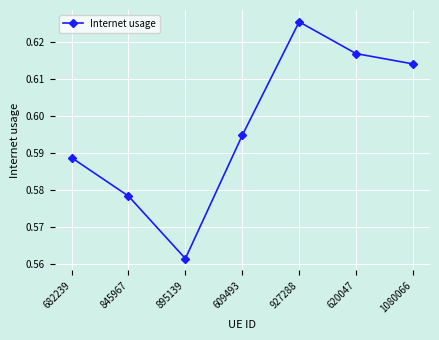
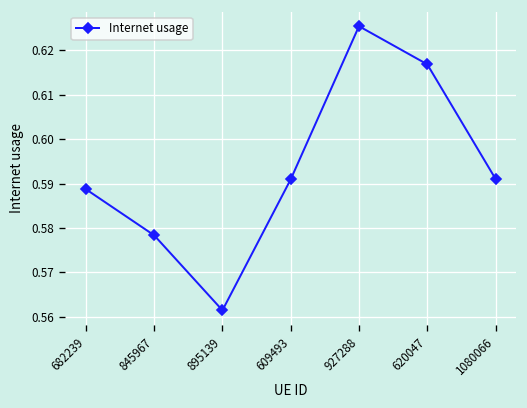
  {
    "682239": 0.589,
    "845967": 0.578,
    "895139": 0.561,
-   "609493": 0.595,
+   "609493": 0.591,
    "927288": 0.625,
    "620047": 0.617,
-   "1080066": 0.614
+   "1080066": 0.591
  }
